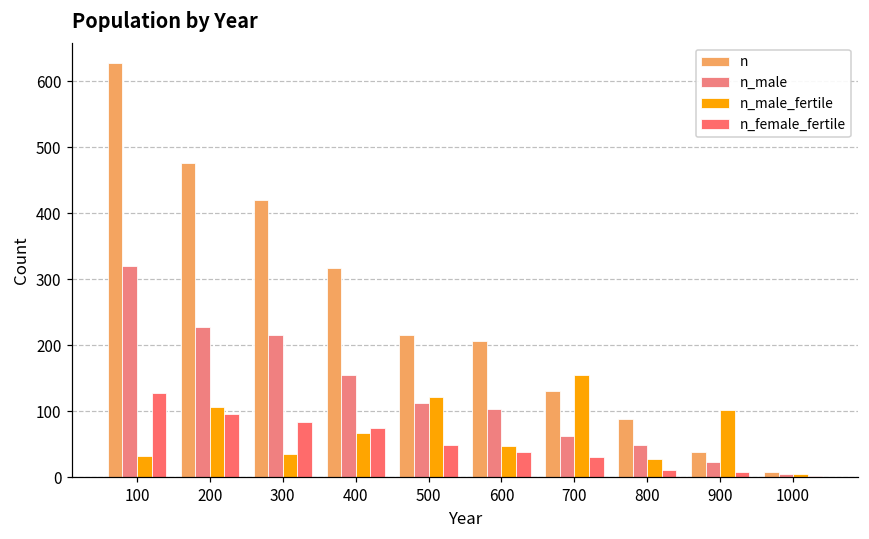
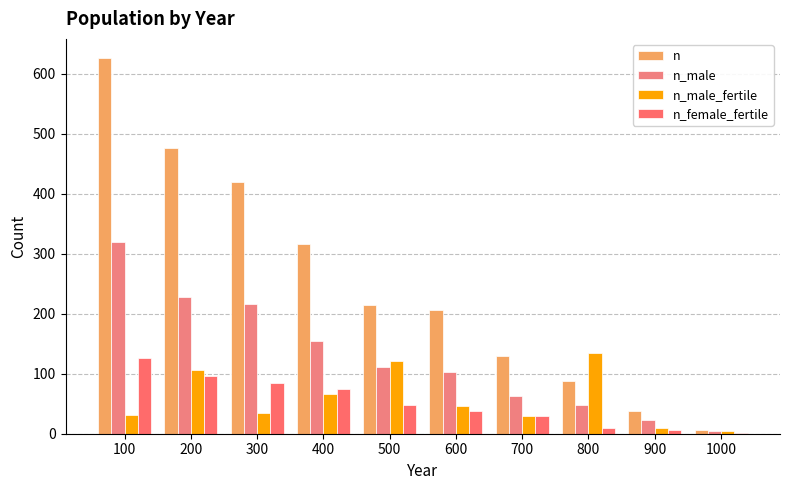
  {
    "n_male_fertile": {
      "100": 30,
      "200": 110,
      "300": 40,
      "400": 70,
      "500": 120,
      "600": 50,
-     "700": 150,
-     "800": 30,
-     "900": 100
+     "700": 30,
+     "800": 130,
+     "900": 10
    }
  }
